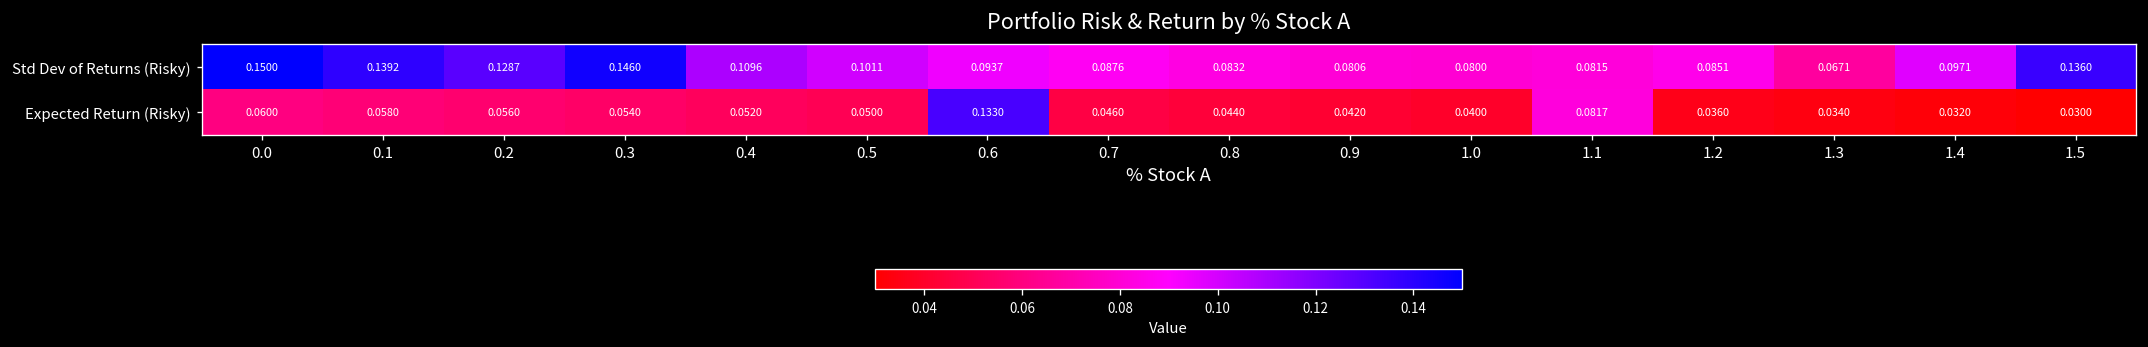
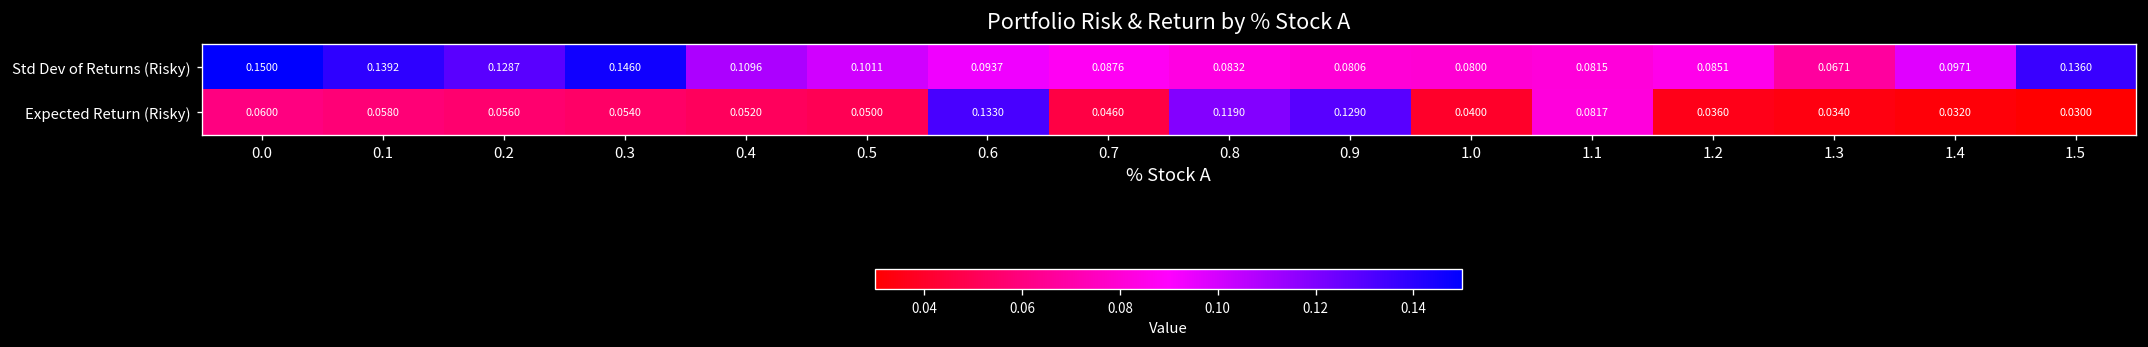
  {
    "Std Dev of Returns (Risky)": {
      "0.0": 0.1500,
      "0.1": 0.1392,
      "0.2": 0.1287,
      "0.3": 0.1460,
      "0.4": 0.1096,
      "0.5": 0.1011,
      "0.6": 0.0937,
      "0.7": 0.0876,
      "0.8": 0.0832,
      "0.9": 0.0806,
      "1.0": 0.0800,
      "1.1": 0.0815,
      "1.2": 0.0851,
      "1.3": 0.0671,
      "1.4": 0.0971,
      "1.5": 0.1360
    },
    "Expected Return (Risky)": {
      "0.0": 0.0600,
      "0.1": 0.0580,
      "0.2": 0.0560,
      "0.3": 0.0540,
      "0.4": 0.0520,
      "0.5": 0.0500,
      "0.6": 0.1330,
      "0.7": 0.0460,
-     "0.8": 0.0440,
-     "0.9": 0.0420,
+     "0.8": 0.1190,
+     "0.9": 0.1290,
      "1.0": 0.0400,
      "1.1": 0.0817,
      "1.2": 0.0360,
      "1.3": 0.0340,
      "1.4": 0.0320,
      "1.5": 0.0300
    }
  }
